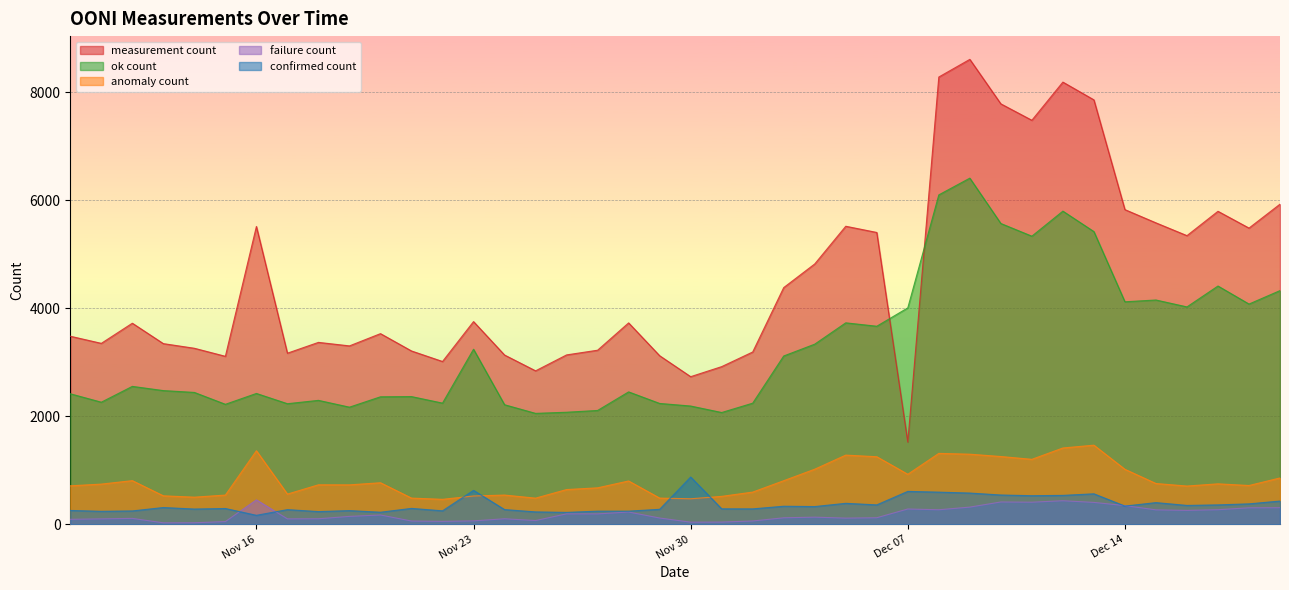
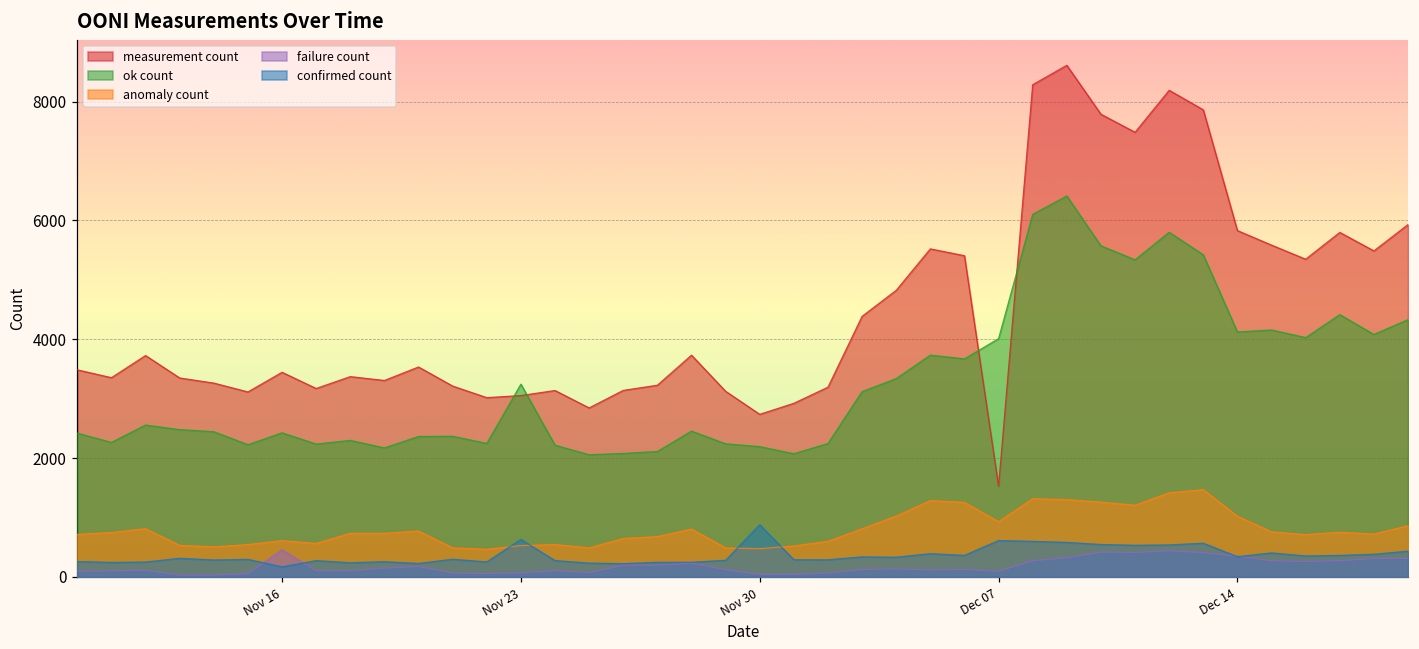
  {
    "measurement count": {
-     "Nov 16": 5500,
-     "Nov 23": 3800,
+     "Nov 16": 3400,
+     "Nov 23": 3100,
      "Nov 30": 2700,
      "Dec 07": 1500,
      "Dec 14": 5800
    },
    "ok count": {
      "Nov 16": 2400,
      "Nov 23": 3200,
      "Nov 30": 2200,
      "Dec 07": 4000,
      "Dec 14": 4100
    },
    "anomaly count": {
-     "Nov 16": 1400,
+     "Nov 16": 600,
      "Nov 23": 500,
      "Nov 30": 500,
      "Dec 07": 900,
      "Dec 14": 1000
    },
    "failure count": {
      "Nov 16": 500,
      "Nov 23": 100,
      "Nov 30": 0,
-     "Dec 07": 300
+     "Dec 07": 100
    },
    "confirmed count": {
      "Nov 16": 200,
      "Nov 23": 600,
      "Nov 30": 900,
      "Dec 07": 600
    }
  }
